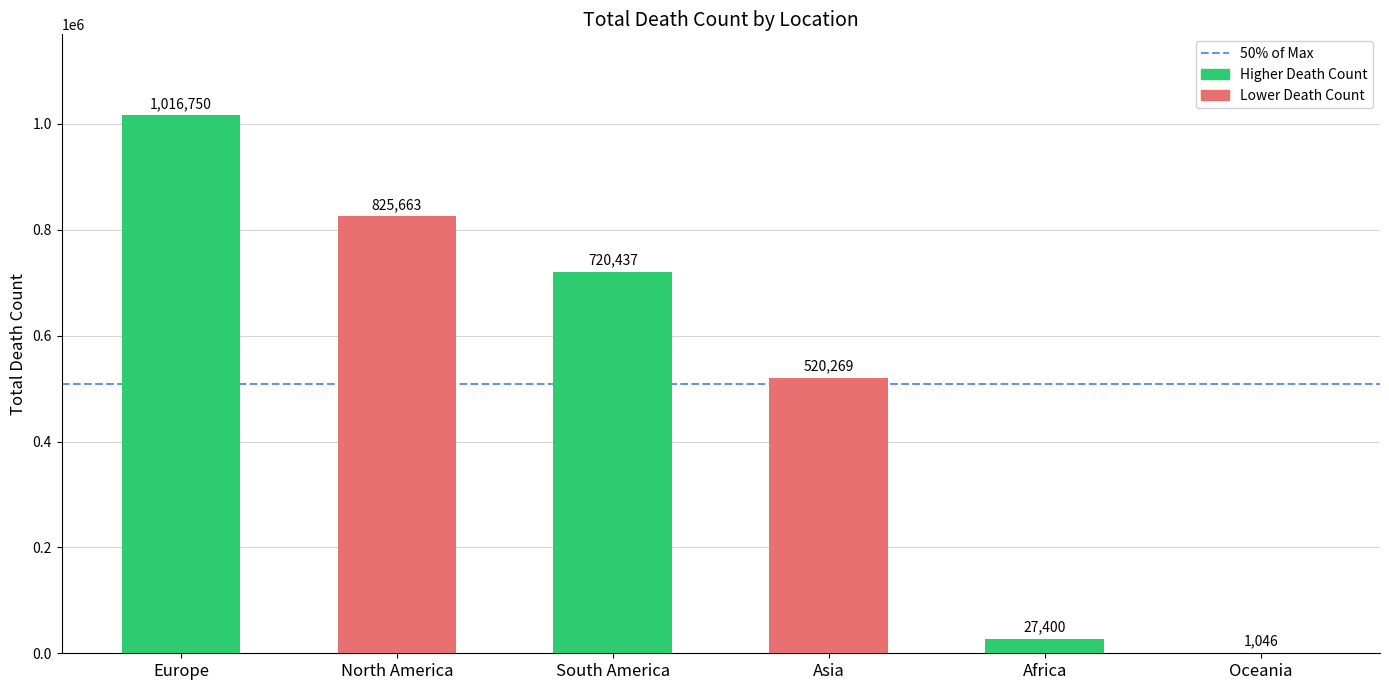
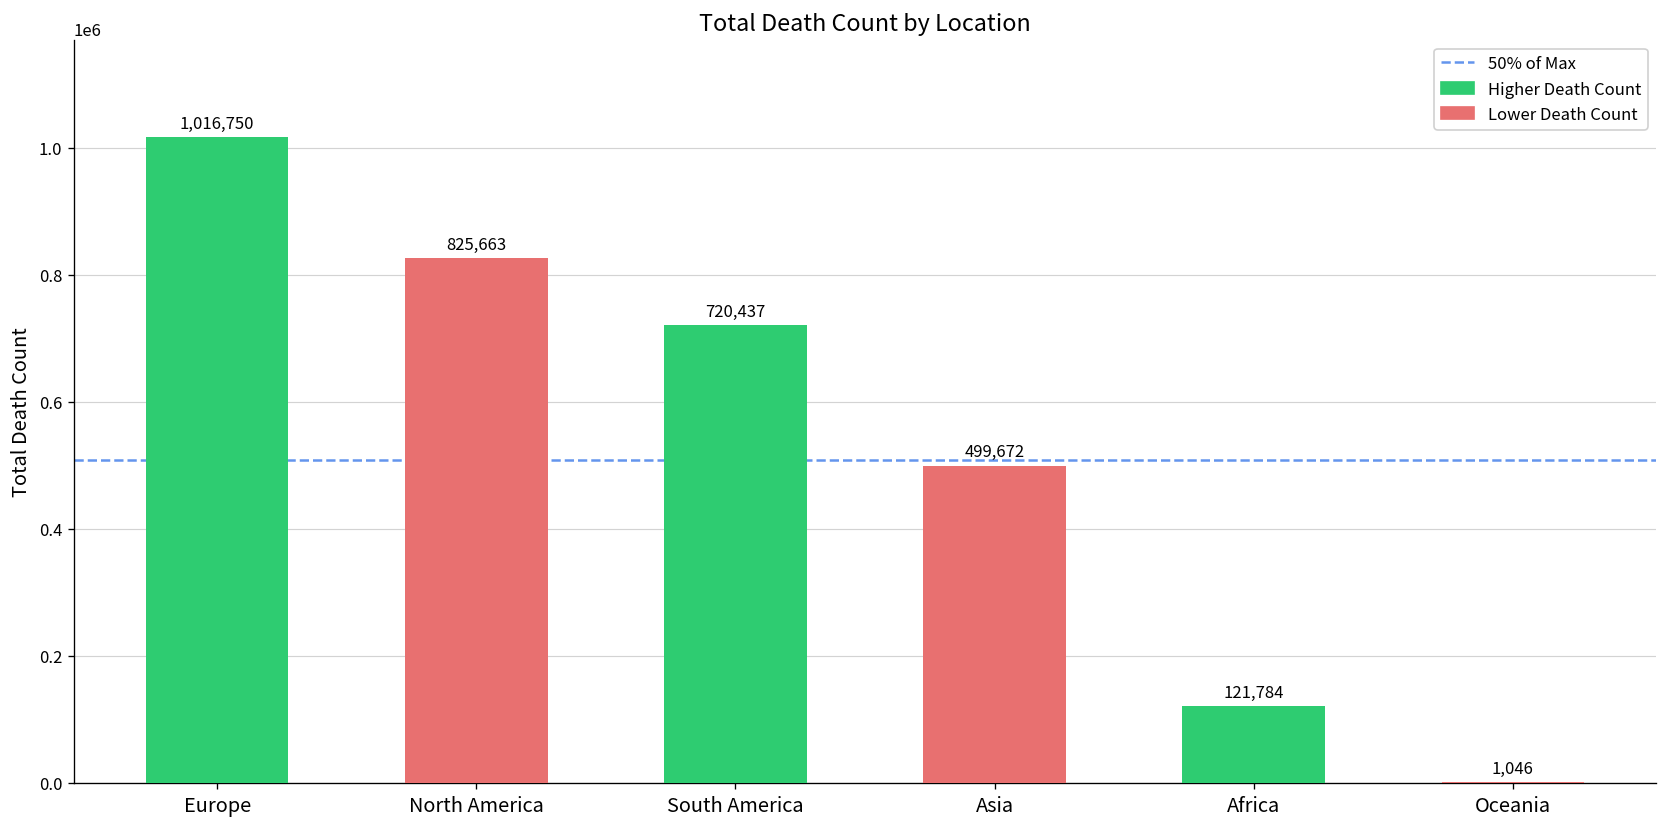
  {
    "Europe": "1,016,750",
    "North America": "825,663",
    "South America": "720,437",
-   "Asia": "520,269",
-   "Africa": "27,400",
+   "Asia": "499,672",
+   "Africa": "121,784",
    "Oceania": "1,046"
  }
